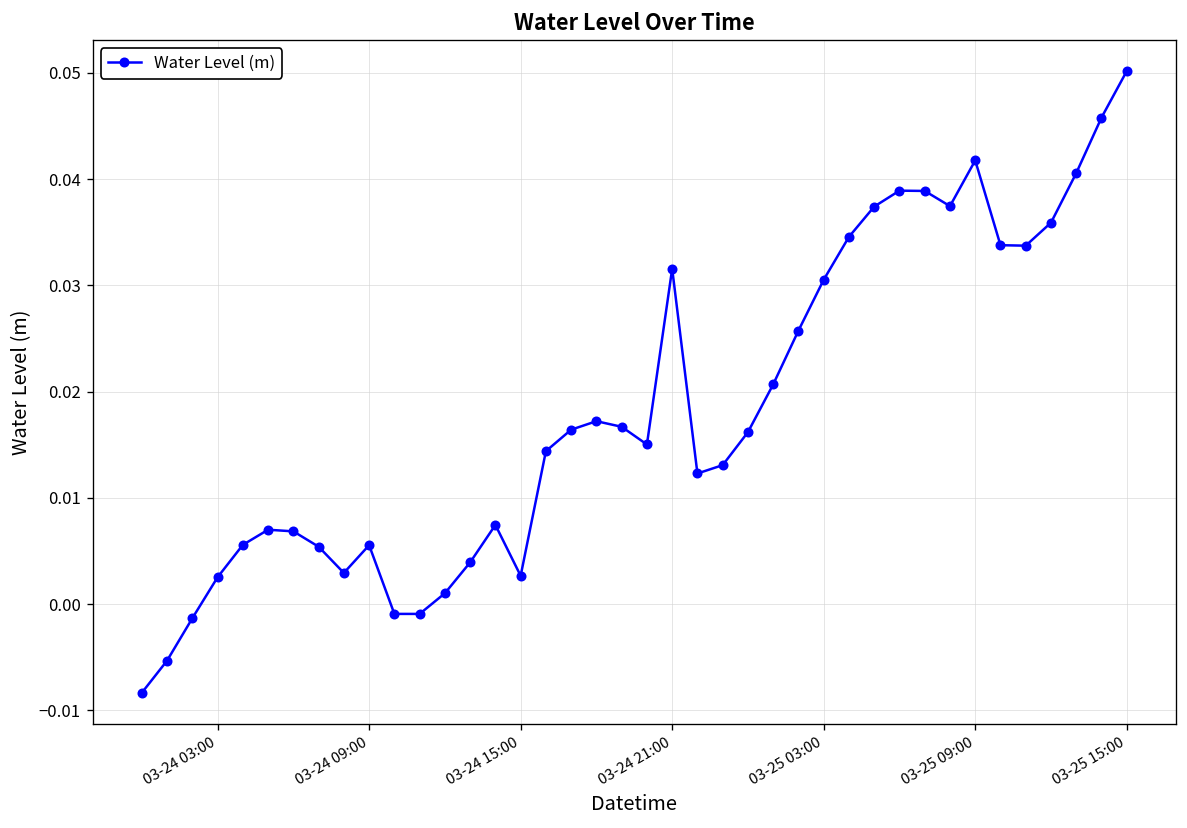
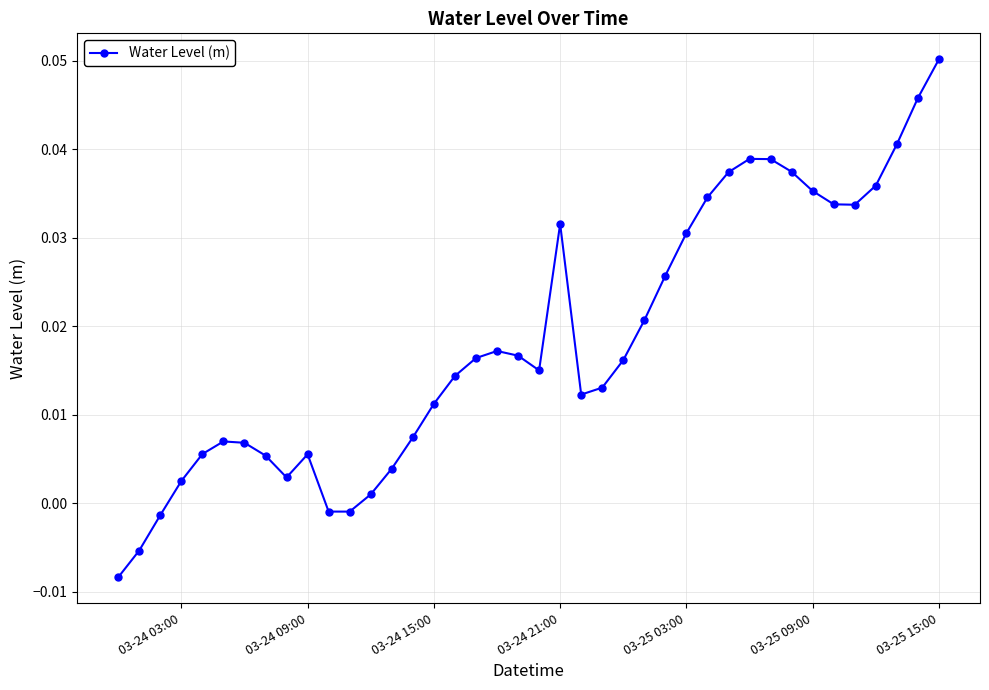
  {
    "03-24 03:00": 0.003,
    "03-24 09:00": 0.006,
-   "03-24 15:00": 0.003,
+   "03-24 15:00": 0.011,
    "03-24 21:00": 0.032,
    "03-25 03:00": 0.031,
-   "03-25 09:00": 0.042,
+   "03-25 09:00": 0.035,
    "03-25 15:00": 0.050
  }
